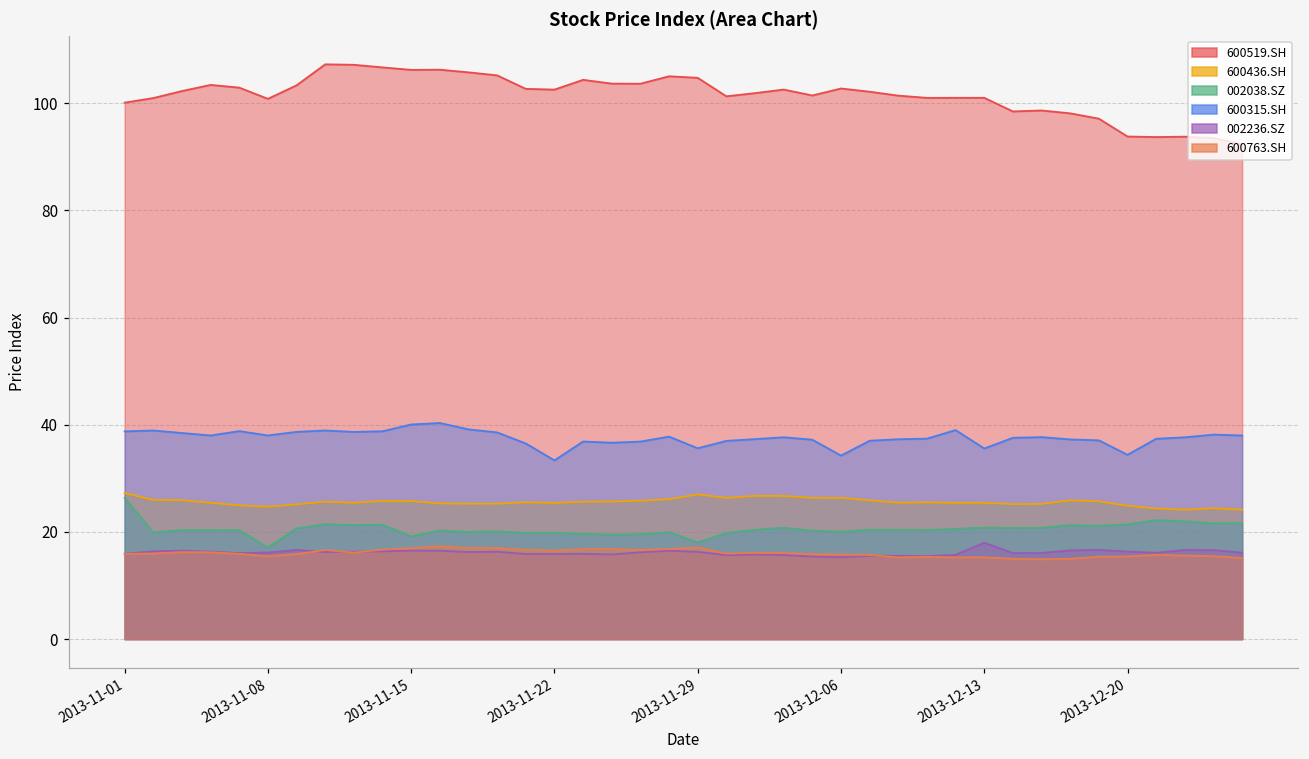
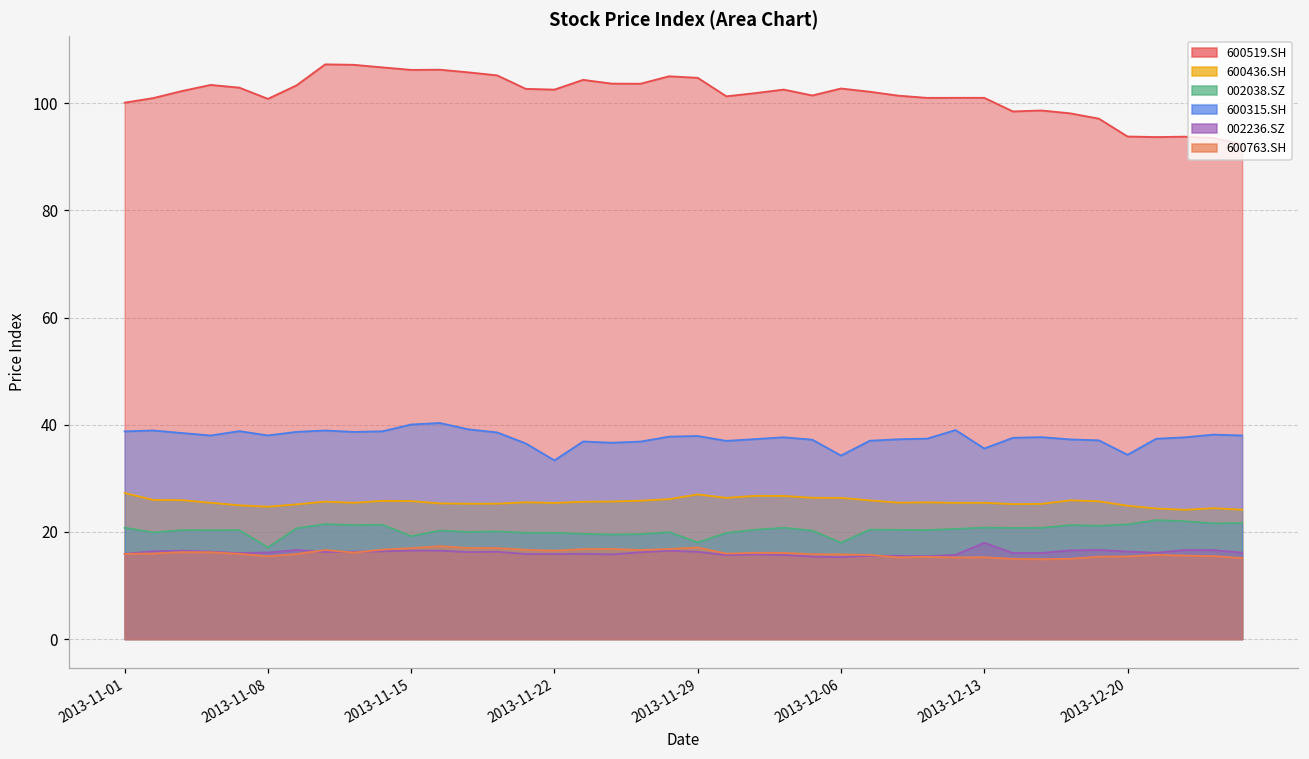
  {
    "002038.SZ": {
-     "2013-11-01": 26,
+     "2013-11-01": 21,
      "2013-11-08": 17,
      "2013-11-15": 19,
      "2013-11-22": 20,
      "2013-11-29": 18,
-     "2013-12-06": 20,
+     "2013-12-06": 18,
      "2013-12-13": 21,
      "2013-12-20": 21
    },
    "600315.SH": {
      "2013-11-01": 39,
      "2013-11-08": 38,
      "2013-11-15": 40,
      "2013-11-22": 33,
-     "2013-11-29": 36,
+     "2013-11-29": 38,
      "2013-12-06": 34,
      "2013-12-13": 36,
      "2013-12-20": 34
    },
    "002236.SZ": {
      "2013-11-08": 16,
      "2013-11-22": 16,
      "2013-11-29": 16,
      "2013-12-06": 15,
      "2013-12-13": 18,
      "2013-12-20": 16
    }
  }
